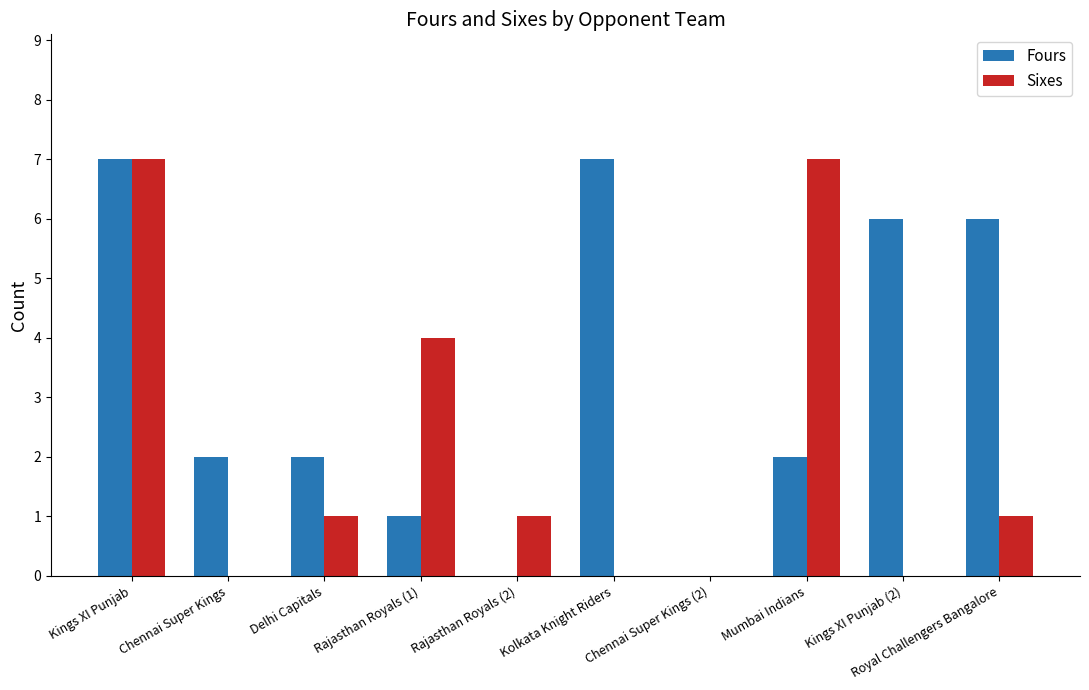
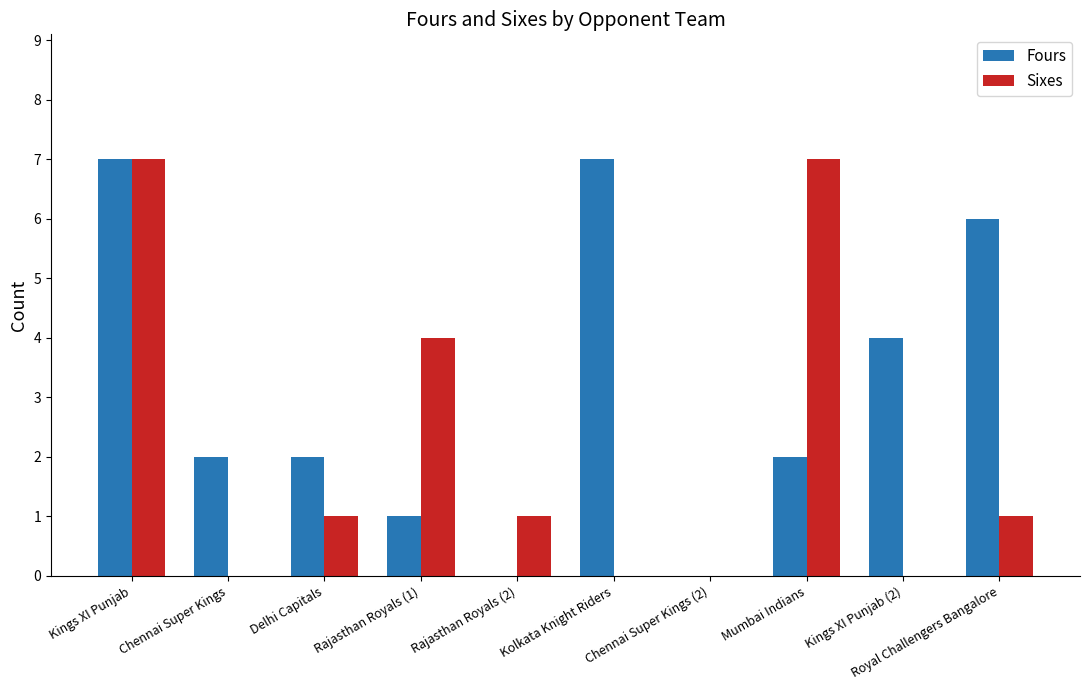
  {
    "Fours": {
      "Kings XI Punjab": 7,
      "Chennai Super Kings": 2,
      "Delhi Capitals": 2,
      "Rajasthan Royals (1)": 1,
      "Rajasthan Royals (2)": 0,
      "Kolkata Knight Riders": 7,
      "Chennai Super Kings (2)": 0,
      "Mumbai Indians": 2,
-     "Kings XI Punjab (2)": 6,
+     "Kings XI Punjab (2)": 4,
      "Royal Challengers Bangalore": 6
    },
    "Sixes": {
      "Kings XI Punjab": 7,
      "Chennai Super Kings": 0,
      "Delhi Capitals": 1,
      "Rajasthan Royals (1)": 4,
      "Rajasthan Royals (2)": 1,
      "Kolkata Knight Riders": 0,
      "Chennai Super Kings (2)": 0,
      "Mumbai Indians": 7,
      "Kings XI Punjab (2)": 0,
      "Royal Challengers Bangalore": 1
    }
  }
